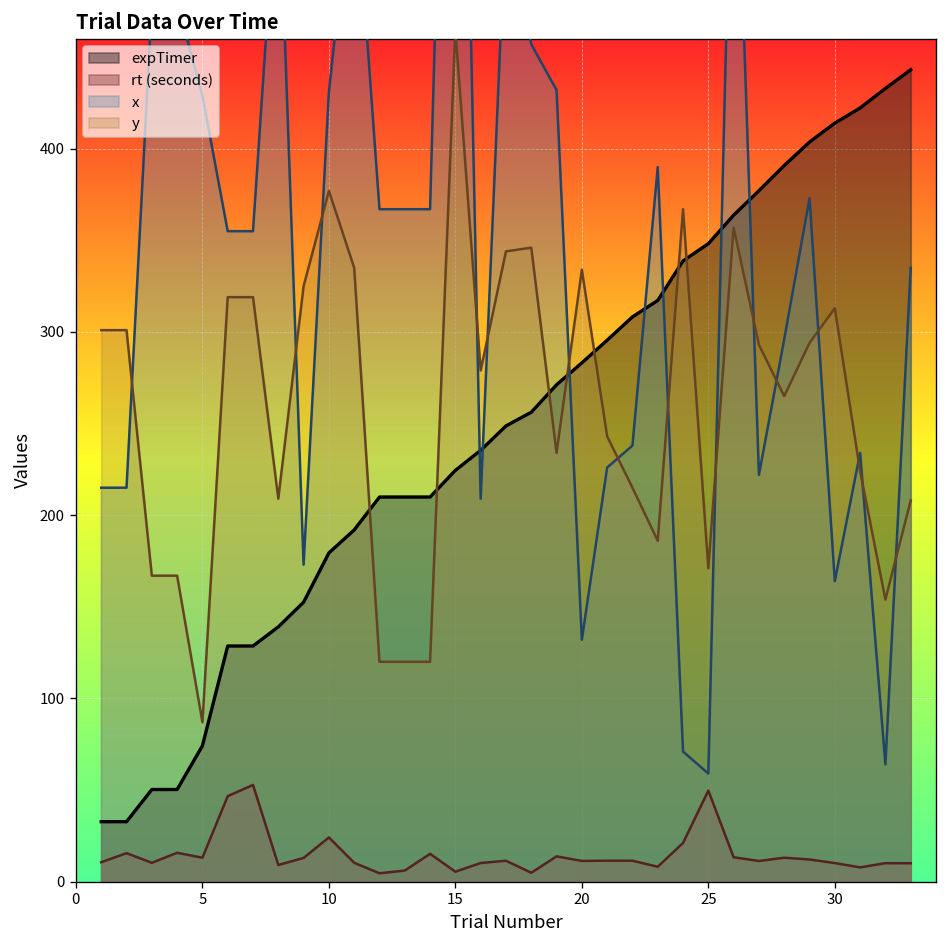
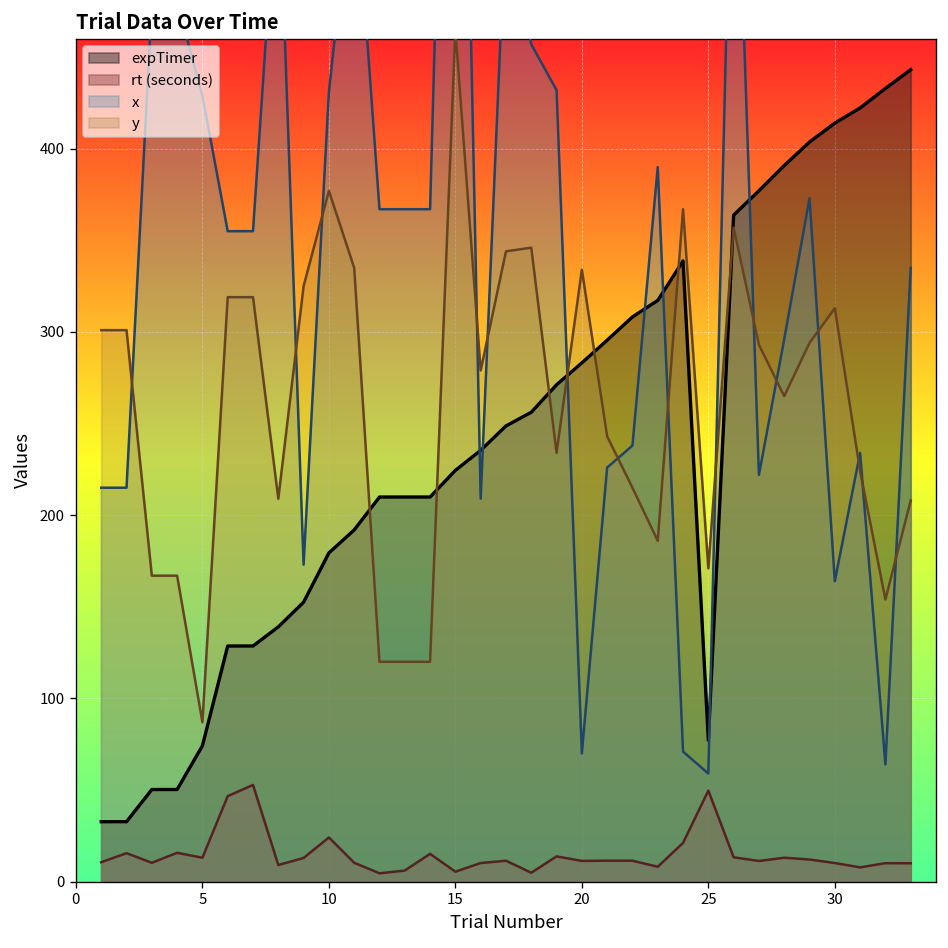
  {
    "expTimer": {
      "5": 74,
      "10": 179,
      "15": 224,
      "20": 283,
-     "25": 348,
+     "25": 77,
      "30": 414
    },
    "rt (seconds)": {
      "5": 13,
      "10": 24,
      "15": 5,
      "20": 11,
      "25": 50,
      "30": 10
    },
    "x": {
      "10": 431,
-     "20": 132,
+     "20": 70,
      "25": 59,
      "30": 164
    },
    "y": {
      "5": 87,
      "10": 377,
      "20": 334,
      "25": 171,
      "30": 313
    }
  }
